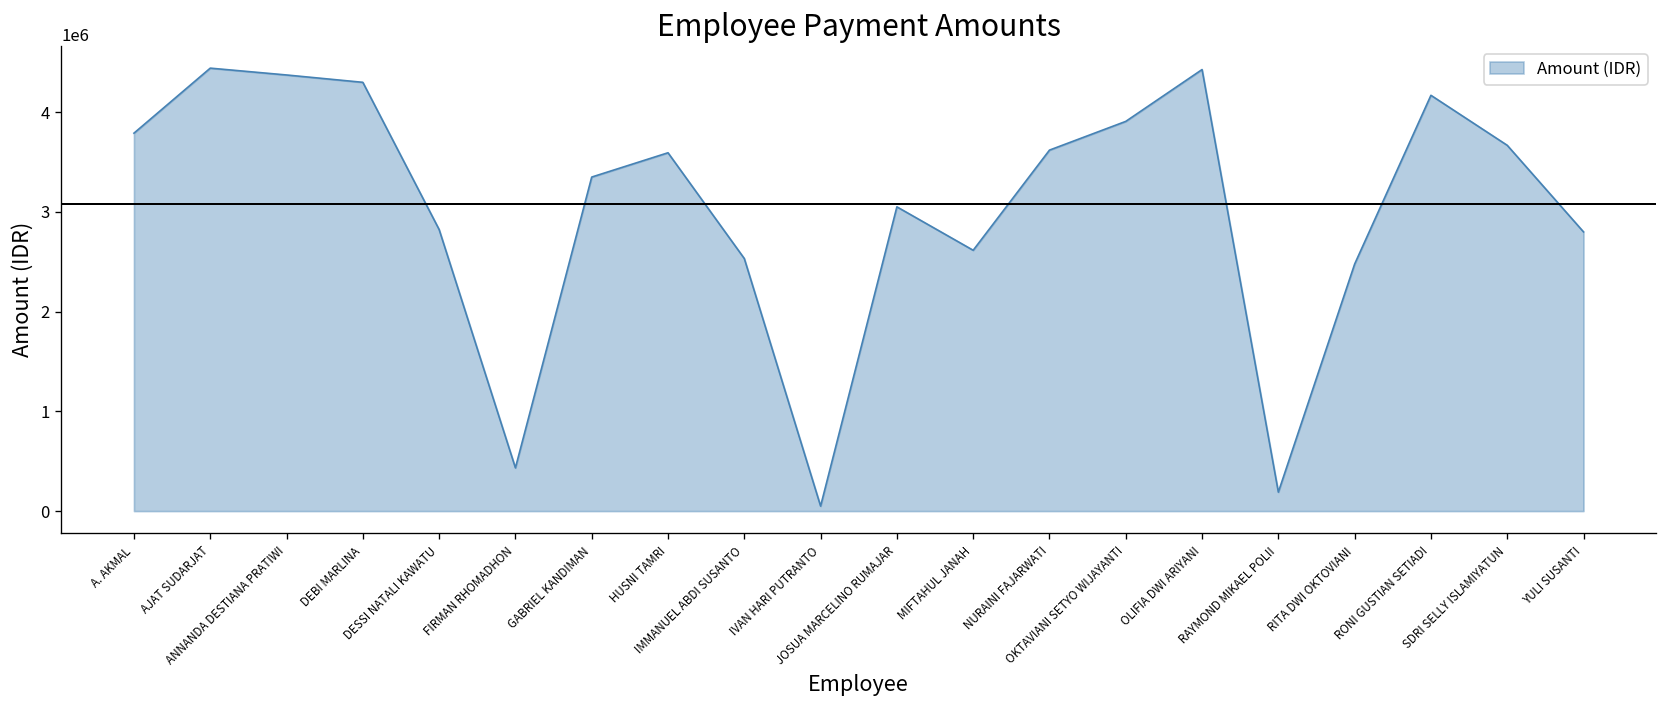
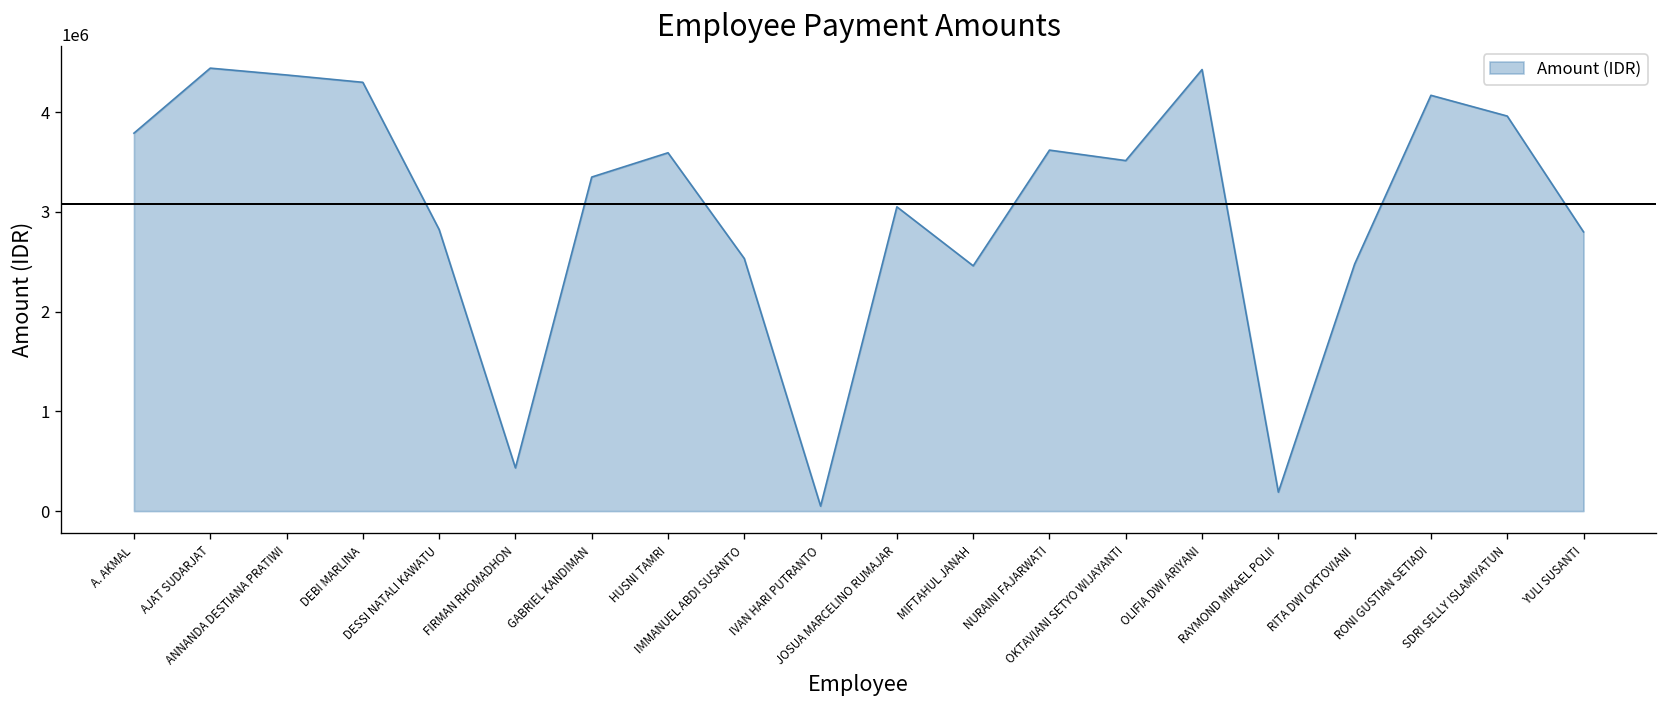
  {
    "A. AKMAL": 3800000,
    "AJAT SUDARJAT": 4400000,
    "ANNANDA DESTIANA PRATIWI": 4400000,
    "DEBI MARLINA": 4300000,
    "DESSI NATALI KAWATU": 2800000,
    "FIRMAN RHOMADHON": 400000,
    "GABRIEL KANDIMAN": 3400000,
    "HUSNI TAMRI": 3600000,
    "IMMANUEL ABDI SUSANTO": 2500000,
    "IVAN HARI PUTRANTO": 100000,
    "JOSUA MARCELINO RUMAJAR": 3100000,
-   "MIFTAHUL JANAH": 2600000,
+   "MIFTAHUL JANAH": 2500000,
    "NURAINI FAJARWATI": 3600000,
-   "OKTAVIANI SETYO WIJAYANTI": 3900000,
+   "OKTAVIANI SETYO WIJAYANTI": 3500000,
    "OLIFIA DWI ARIYANI": 4400000,
    "RAYMOND MIKAEL POLII": 200000,
    "RITA DWI OKTOVIANI": 2500000,
    "RONI GUSTIAN SETIADI": 4200000,
-   "SDRI SELLY ISLAMIYATUN": 3700000,
+   "SDRI SELLY ISLAMIYATUN": 4000000,
    "YULI SUSANTI": 2800000
  }
